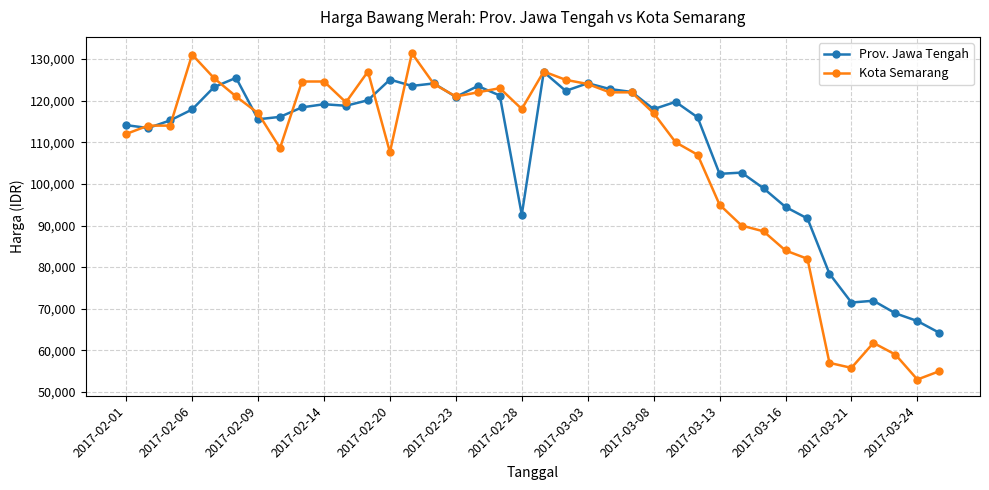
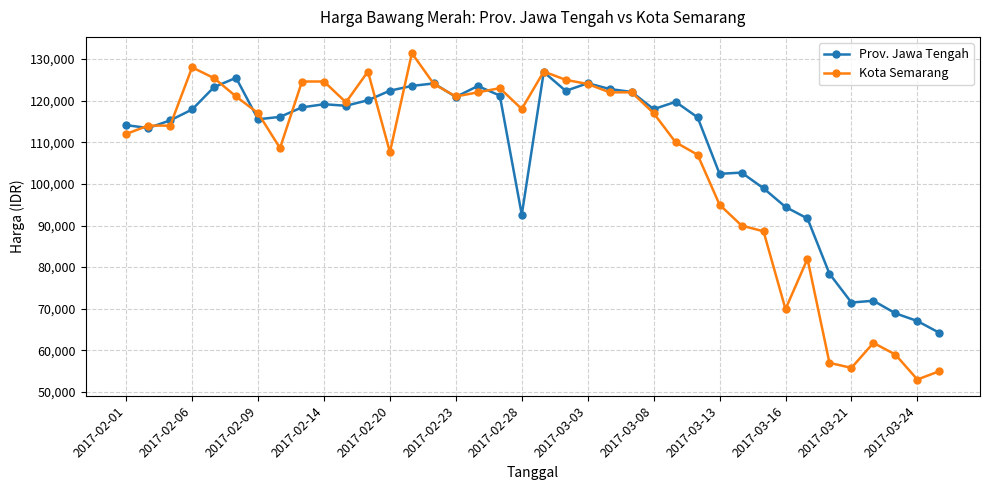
  {
    "Prov. Jawa Tengah": {
      "2017-02-01": "114,000",
      "2017-02-06": "118,000",
      "2017-02-09": "116,000",
      "2017-02-14": "119,000",
-     "2017-02-20": "125,000",
+     "2017-02-20": "122,000",
      "2017-02-28": "93,000",
      "2017-03-08": "118,000",
      "2017-03-13": "102,000",
      "2017-03-16": "94,000",
      "2017-03-21": "71,000",
      "2017-03-24": "67,000"
    },
    "Kota Semarang": {
      "2017-02-01": "112,000",
-     "2017-02-06": "131,000",
+     "2017-02-06": "128,000",
      "2017-02-09": "117,000",
      "2017-02-14": "125,000",
      "2017-02-20": "108,000",
      "2017-02-28": "118,000",
      "2017-03-08": "117,000",
      "2017-03-13": "95,000",
-     "2017-03-16": "84,000",
+     "2017-03-16": "70,000",
      "2017-03-21": "56,000",
      "2017-03-24": "53,000"
    }
  }
